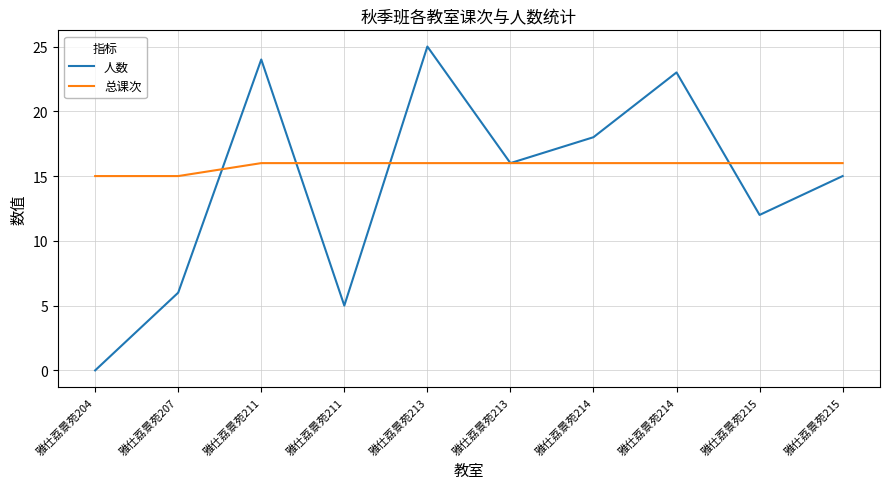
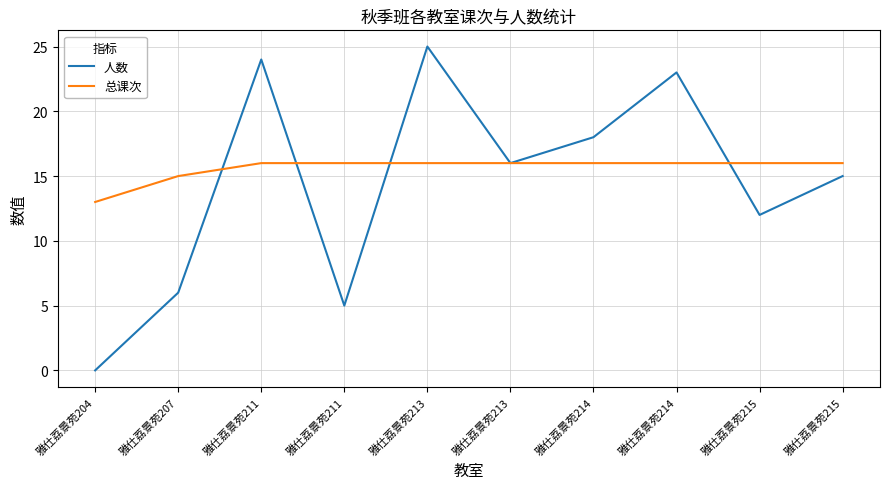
  {
    "人数": {
      "雅仕荔景苑204": 0,
      "雅仕荔景苑207": 6
    },
    "总课次": {
-     "雅仕荔景苑204": 15,
+     "雅仕荔景苑204": 13,
      "雅仕荔景苑207": 15
    }
  }
